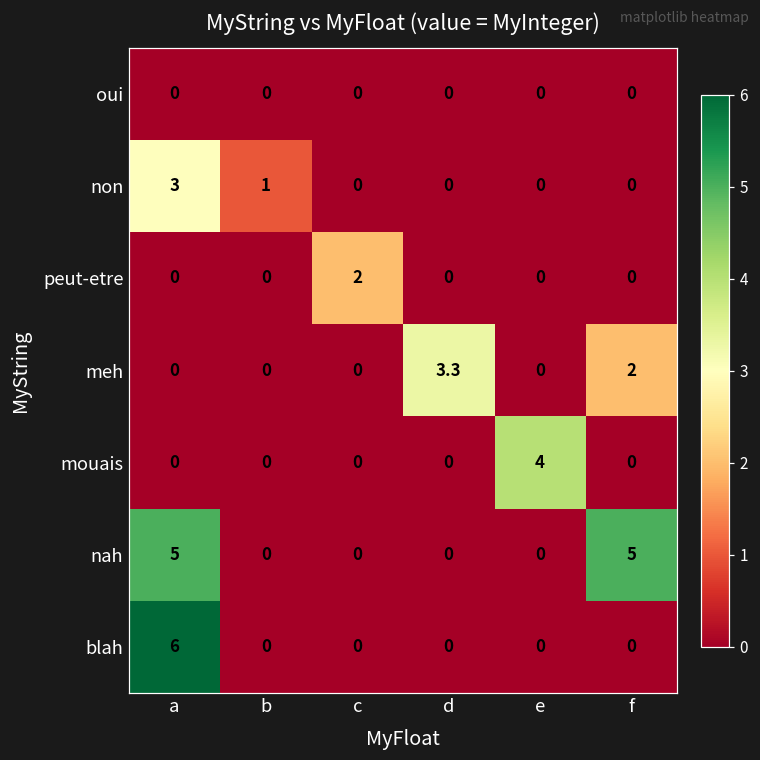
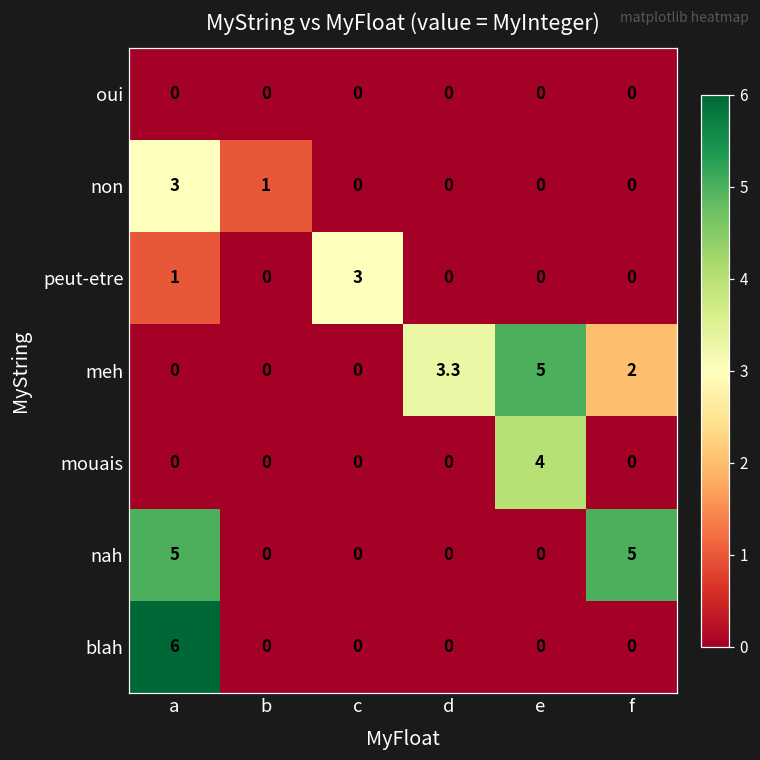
  {
    "oui": {
      "a": 0,
      "b": 0,
      "c": 0,
      "d": 0,
      "e": 0,
      "f": 0
    },
    "non": {
      "a": 3,
      "b": 1,
      "c": 0,
      "d": 0,
      "e": 0,
      "f": 0
    },
    "peut-etre": {
-     "a": 0,
+     "a": 1,
      "b": 0,
-     "c": 2,
+     "c": 3,
      "d": 0,
      "e": 0,
      "f": 0
    },
    "meh": {
      "a": 0,
      "b": 0,
      "c": 0,
      "d": 3.3,
-     "e": 0,
+     "e": 5,
      "f": 2
    },
    "mouais": {
      "a": 0,
      "b": 0,
      "c": 0,
      "d": 0,
      "e": 4,
      "f": 0
    },
    "nah": {
      "a": 5,
      "b": 0,
      "c": 0,
      "d": 0,
      "e": 0,
      "f": 5
    },
    "blah": {
      "a": 6,
      "b": 0,
      "c": 0,
      "d": 0,
      "e": 0,
      "f": 0
    }
  }
